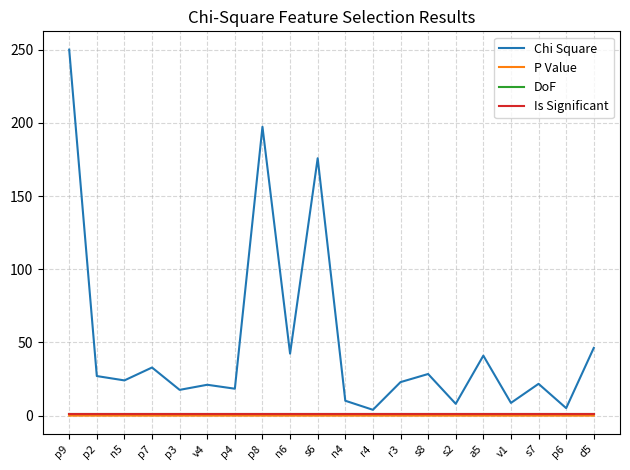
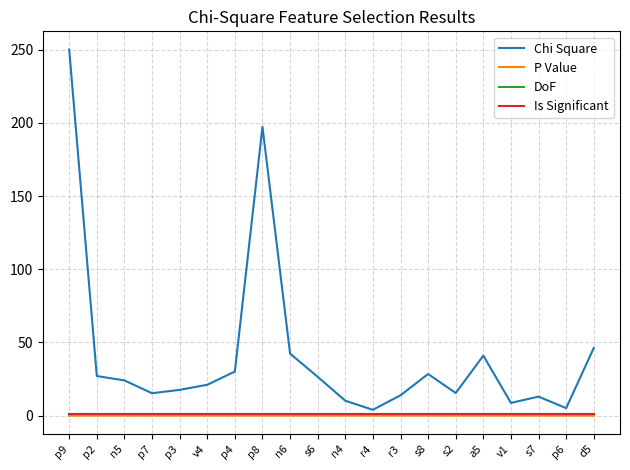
  {
    "Chi Square": {
      "p9": 250,
      "p2": 27,
      "n5": 24,
-     "p7": 33,
+     "p7": 15,
      "p3": 18,
      "v4": 21,
-     "p4": 18,
+     "p4": 30,
      "p8": 197,
      "n6": 42,
-     "s6": 176,
+     "s6": 27,
      "n4": 10,
      "r4": 4,
-     "r3": 23,
+     "r3": 14,
      "s8": 28,
-     "s2": 8,
+     "s2": 15,
      "a5": 41,
      "v1": 9,
-     "s7": 22,
+     "s7": 13,
      "p6": 5,
      "d5": 46
    }
  }
